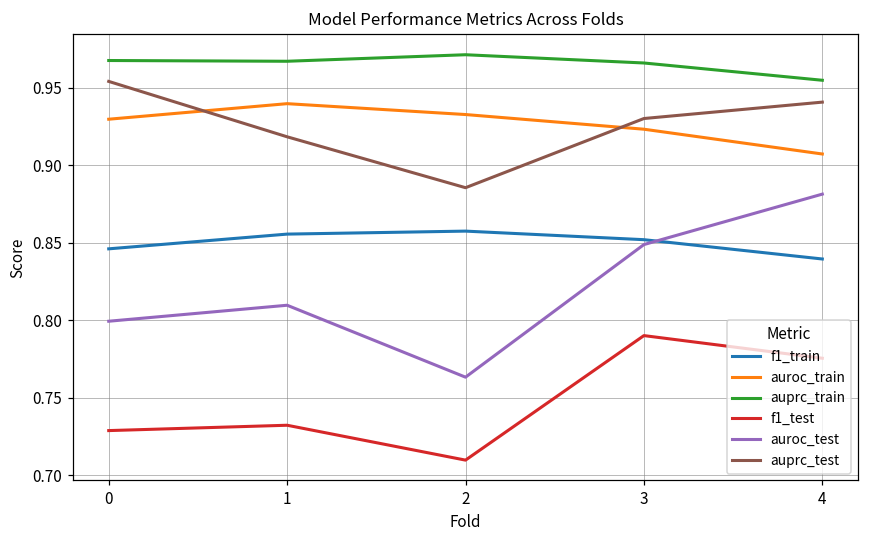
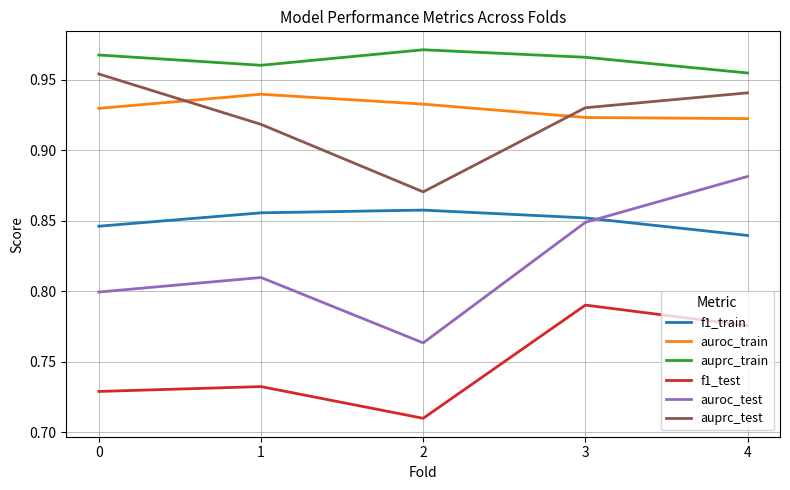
  {
    "f1_train": {
      "0": 0.846,
      "1": 0.856,
      "2": 0.858,
      "3": 0.852,
      "4": 0.840
    },
    "auroc_train": {
      "0": 0.930,
      "1": 0.940,
      "2": 0.933,
      "3": 0.923,
-     "4": 0.907
+     "4": 0.922
    },
    "auprc_train": {
      "0": 0.968,
-     "1": 0.967,
+     "1": 0.960,
      "2": 0.971,
      "3": 0.966,
      "4": 0.955
    },
    "f1_test": {
      "0": 0.729,
      "1": 0.732,
      "2": 0.710,
      "3": 0.790
    },
    "auroc_test": {
      "0": 0.799,
      "1": 0.810,
      "2": 0.763,
      "3": 0.849,
      "4": 0.881
    },
    "auprc_test": {
      "0": 0.954,
      "1": 0.918,
-     "2": 0.886,
+     "2": 0.871,
      "3": 0.930,
      "4": 0.941
    }
  }
